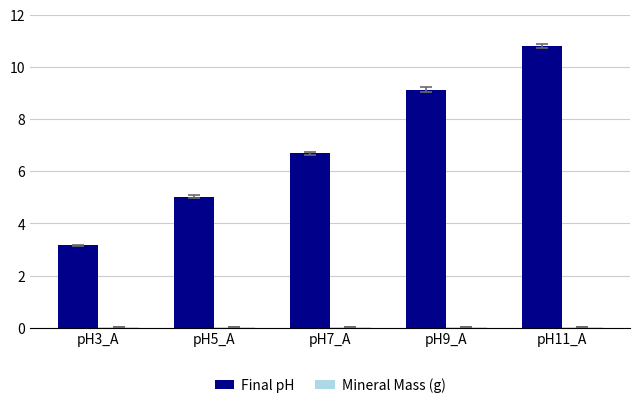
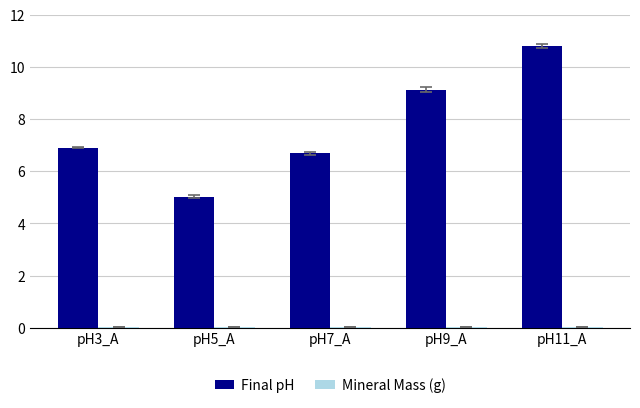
  {
    "Final pH": {
-     "pH3_A": 3.2,
+     "pH3_A": 6.9,
      "pH5_A": 5.0,
      "pH7_A": 6.7,
      "pH9_A": 9.1,
      "pH11_A": 10.8
    }
  }
